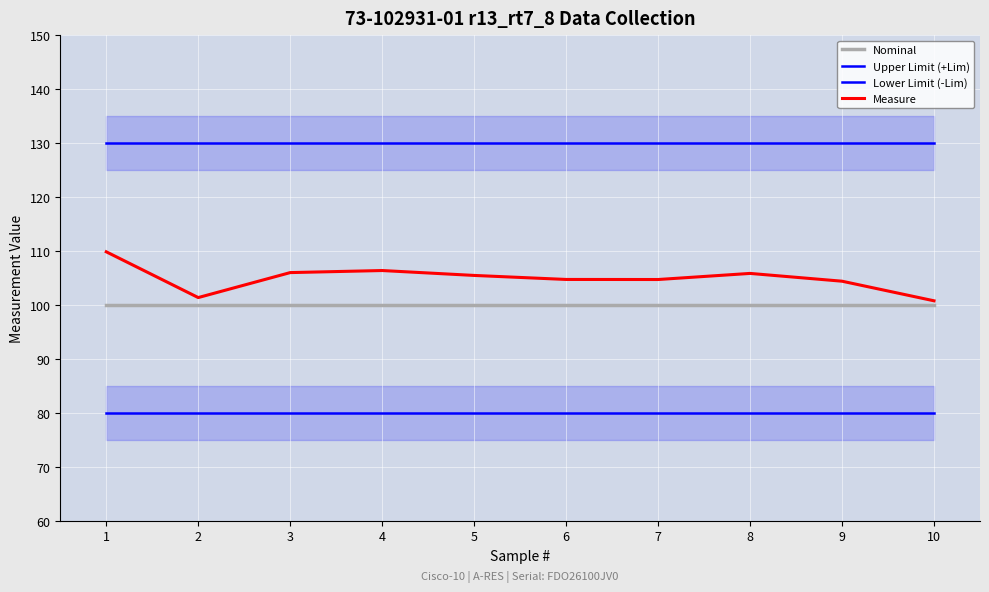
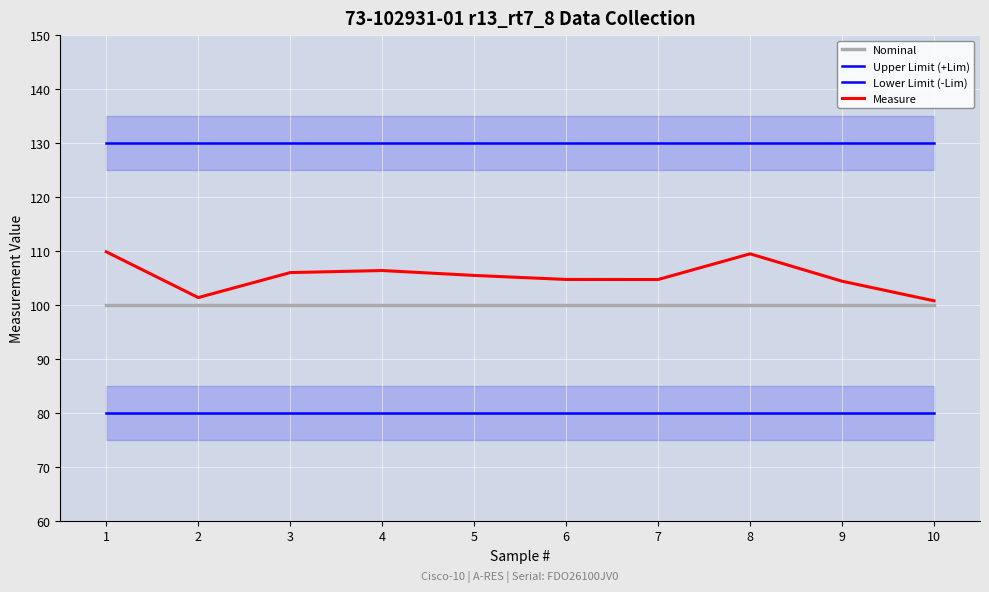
  {
    "Nominal": {
      "1": 100,
      "2": 100,
      "3": 100,
      "4": 100,
      "5": 100,
      "6": 100,
      "7": 100,
      "8": 100,
      "9": 100,
      "10": 100
    },
    "Measure": {
      "1": 110,
      "2": 101,
      "3": 106,
      "4": 106,
      "5": 105,
      "6": 105,
      "7": 105,
-     "8": 106,
+     "8": 109,
      "9": 104,
      "10": 101
    }
  }
